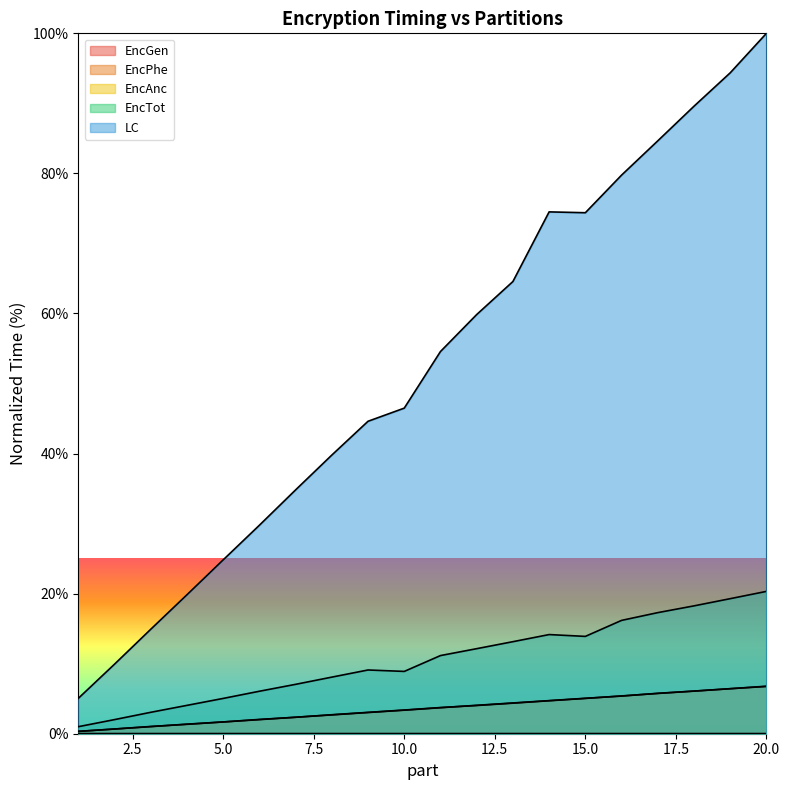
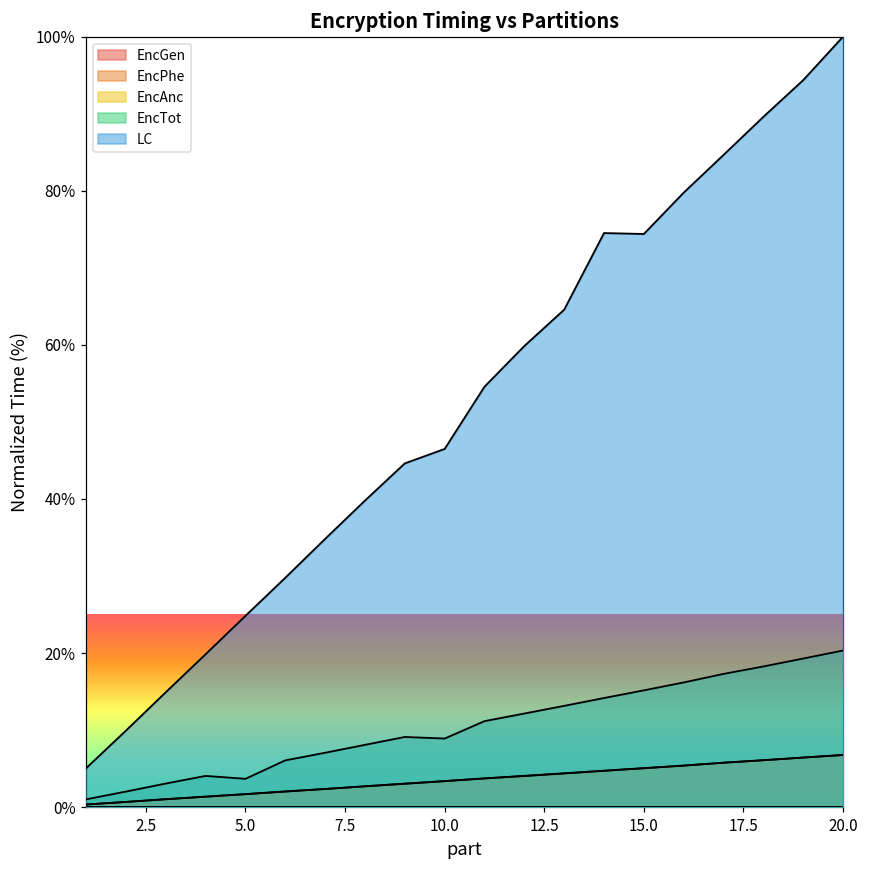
  {
    "EncTot": {
-     "5.0": "5%",
+     "5.0": "4%",
      "10.0": "9%",
-     "15.0": "14%",
+     "15.0": "15%",
      "20.0": "20%"
    },
    "LC": {
      "5.0": "25%",
      "10.0": "46%",
      "15.0": "74%",
      "20.0": "100%"
    }
  }
